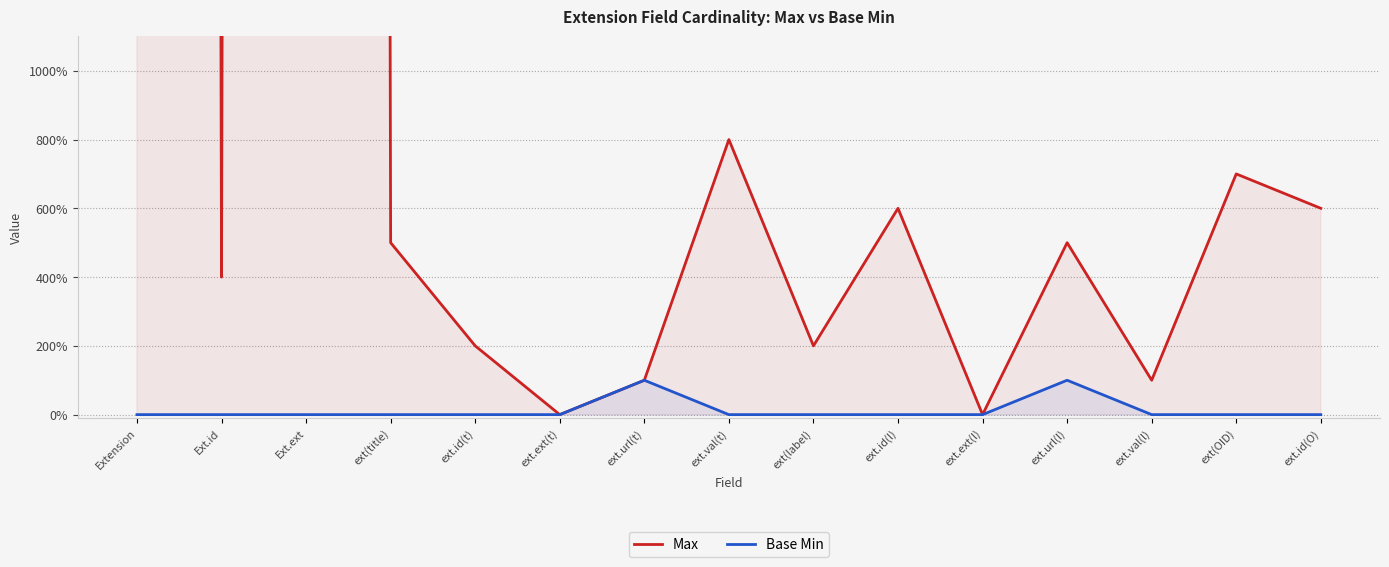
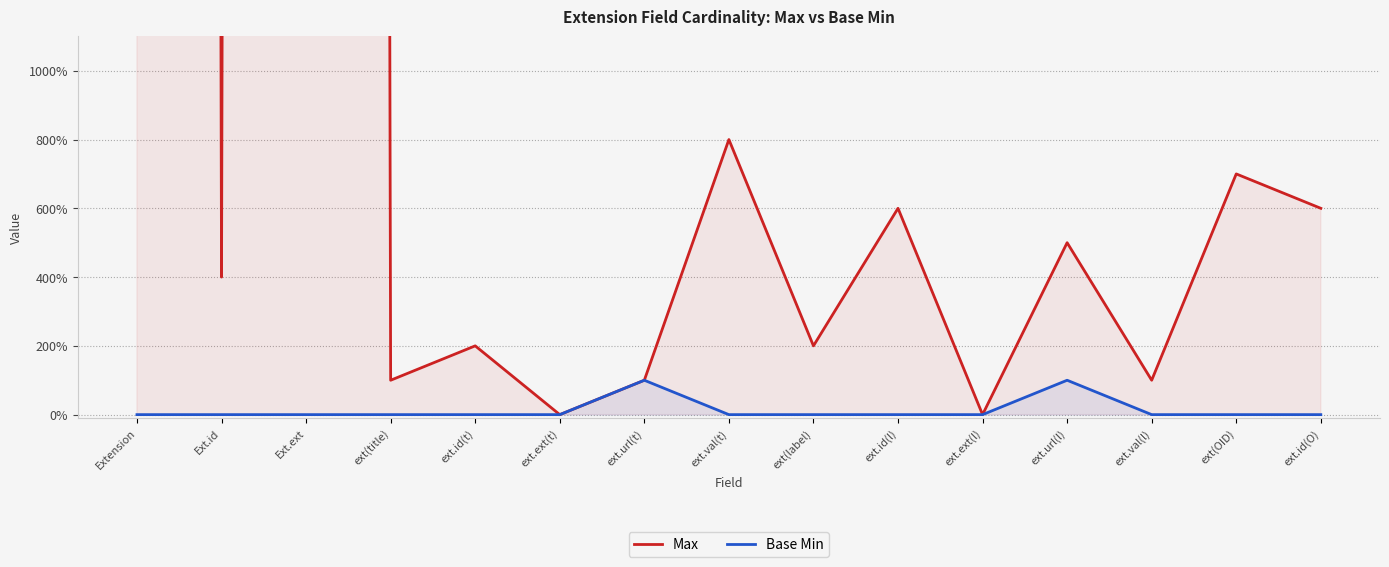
  {
    "Max": {
      "Ext.id": "400%",
-     "ext(title)": "500%",
+     "ext(title)": "100%",
      "ext.id(t)": "200%",
      "ext.val(t)": "800%",
      "ext(label)": "200%",
      "ext.id(l)": "600%",
      "ext.url(l)": "500%",
      "ext.val(l)": "100%",
      "ext(OID)": "700%",
      "ext.id(O)": "600%"
    },
    "Base Min": {
      "Extension": "0%",
      "Ext.id": "0%",
      "Ext.ext": "0%",
      "ext(title)": "0%",
      "ext.id(t)": "0%",
      "ext.val(t)": "0%",
      "ext(label)": "0%",
      "ext.id(l)": "0%",
      "ext.url(l)": "100%",
      "ext.val(l)": "0%",
      "ext(OID)": "0%",
      "ext.id(O)": "0%"
    }
  }
